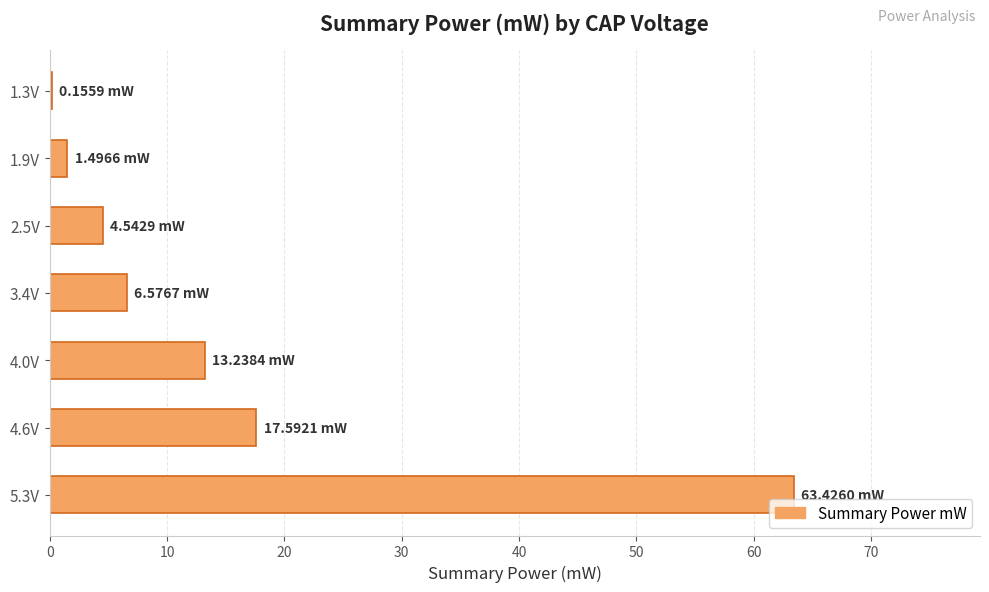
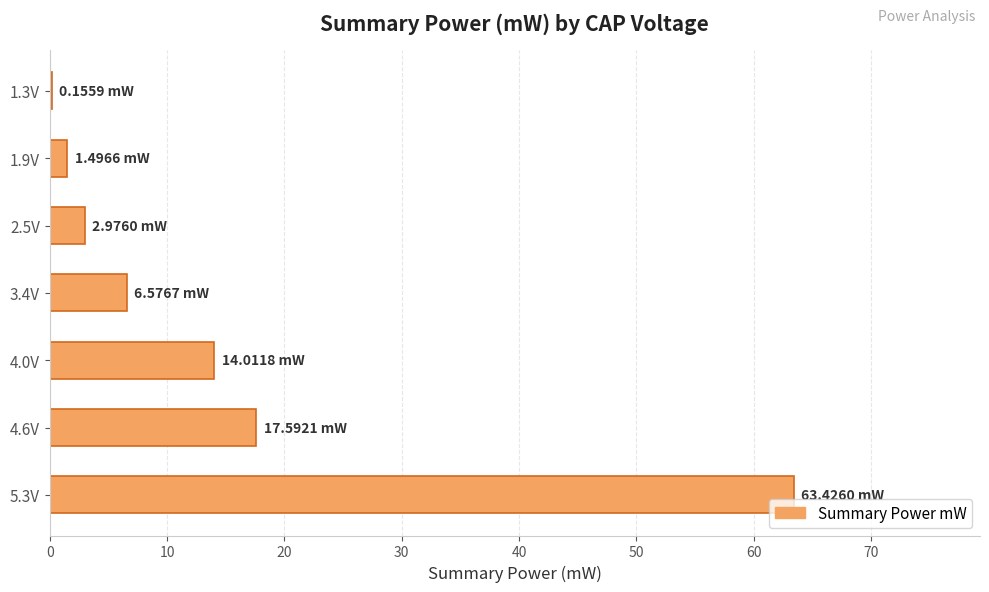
  {
    "1.3V": 0.1559,
    "1.9V": 1.4966,
-   "2.5V": 4.5429,
+   "2.5V": 2.9760,
    "3.4V": 6.5767,
-   "4.0V": 13.2384,
+   "4.0V": 14.0118,
    "4.6V": 17.5921
  }
